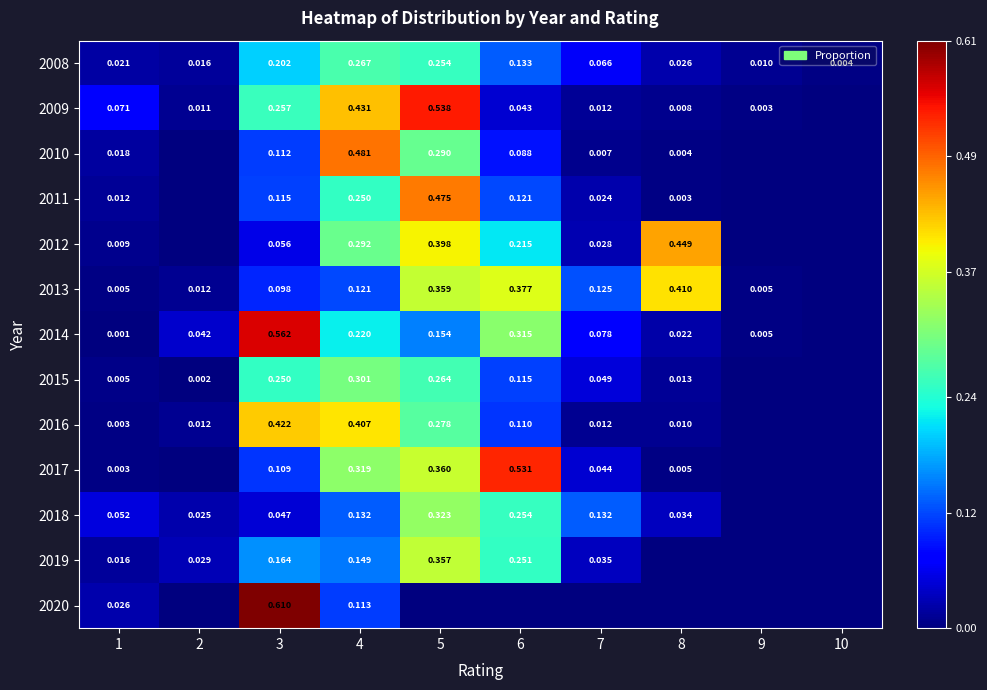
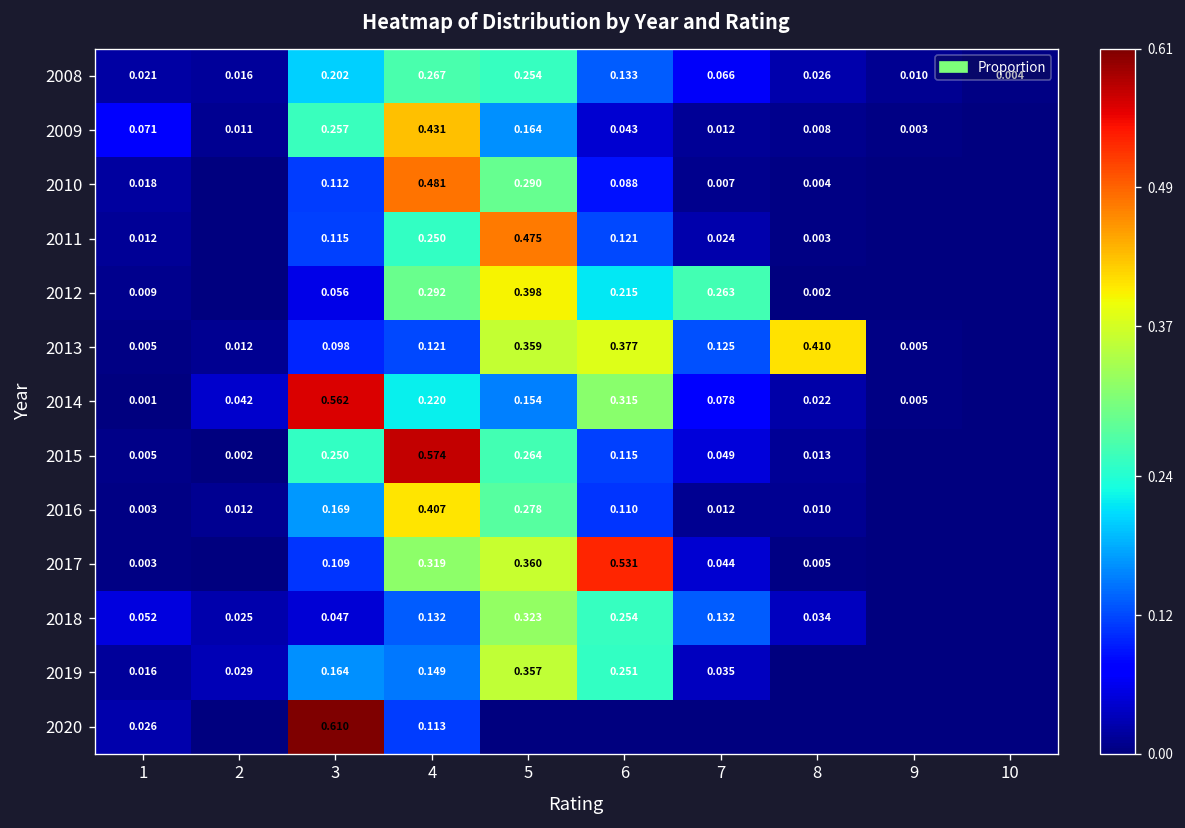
  {
    "2008": {
      "1": 0.021,
      "2": 0.016,
      "3": 0.202,
      "4": 0.267,
      "5": 0.254,
      "6": 0.133,
      "7": 0.066,
      "8": 0.026,
      "9": 0.010
    },
    "2009": {
      "1": 0.071,
      "2": 0.011,
      "3": 0.257,
      "4": 0.431,
-     "5": 0.538,
+     "5": 0.164,
      "6": 0.043,
      "7": 0.012,
      "8": 0.008,
      "9": 0.003
    },
    "2010": {
      "1": 0.018,
      "3": 0.112,
      "4": 0.481,
      "5": 0.290,
      "6": 0.088,
      "7": 0.007,
      "8": 0.004
    },
    "2011": {
      "1": 0.012,
      "3": 0.115,
      "4": 0.250,
      "5": 0.475,
      "6": 0.121,
      "7": 0.024,
      "8": 0.003
    },
    "2012": {
      "1": 0.009,
      "3": 0.056,
      "4": 0.292,
      "5": 0.398,
      "6": 0.215,
-     "7": 0.028,
-     "8": 0.449
+     "7": 0.263,
+     "8": 0.002
    },
    "2013": {
      "1": 0.005,
      "2": 0.012,
      "3": 0.098,
      "4": 0.121,
      "5": 0.359,
      "6": 0.377,
      "7": 0.125,
      "8": 0.410,
      "9": 0.005
    },
    "2014": {
      "1": 0.001,
      "2": 0.042,
      "3": 0.562,
      "4": 0.220,
      "5": 0.154,
      "6": 0.315,
      "7": 0.078,
      "8": 0.022,
      "9": 0.005
    },
    "2015": {
      "1": 0.005,
      "2": 0.002,
      "3": 0.250,
-     "4": 0.301,
+     "4": 0.574,
      "5": 0.264,
      "6": 0.115,
      "7": 0.049,
      "8": 0.013
    },
    "2016": {
      "1": 0.003,
      "2": 0.012,
-     "3": 0.422,
+     "3": 0.169,
      "4": 0.407,
      "5": 0.278,
      "6": 0.110,
      "7": 0.012,
      "8": 0.010
    },
    "2017": {
      "1": 0.003,
      "3": 0.109,
      "4": 0.319,
      "5": 0.360,
      "6": 0.531,
      "7": 0.044,
      "8": 0.005
    },
    "2018": {
      "1": 0.052,
      "2": 0.025,
      "3": 0.047,
      "4": 0.132,
      "5": 0.323,
      "6": 0.254,
      "7": 0.132,
      "8": 0.034
    },
    "2019": {
      "1": 0.016,
      "2": 0.029,
      "3": 0.164,
      "4": 0.149,
      "5": 0.357,
      "6": 0.251,
      "7": 0.035
    },
    "2020": {
      "1": 0.026,
      "3": 0.610,
      "4": 0.113
    }
  }
